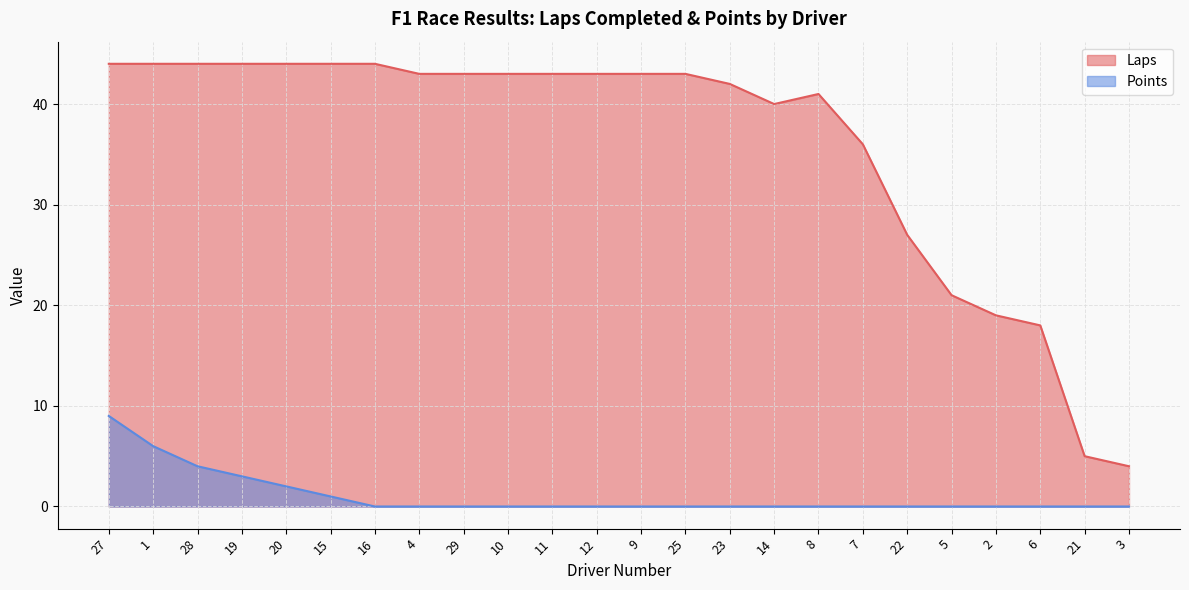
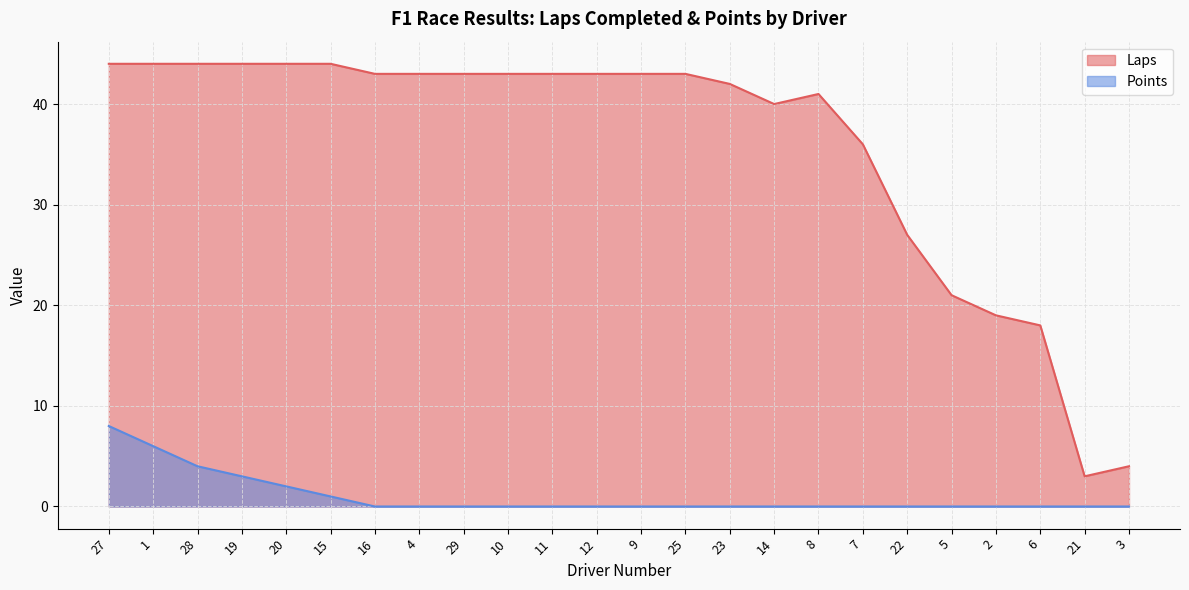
  {
    "Laps": {
      "27": 44,
      "1": 44,
      "28": 44,
      "19": 44,
      "20": 44,
      "15": 44,
-     "16": 44,
+     "16": 43,
      "4": 43,
      "29": 43,
      "10": 43,
      "11": 43,
      "12": 43,
      "9": 43,
      "25": 43,
      "23": 42,
      "14": 40,
      "8": 41,
      "7": 36,
      "22": 27,
      "5": 21,
      "2": 19,
      "6": 18,
-     "21": 5,
+     "21": 3,
      "3": 4
    },
    "Points": {
-     "27": 9,
+     "27": 8,
      "1": 6,
      "28": 4,
      "19": 3,
      "20": 2,
      "15": 1,
      "16": 0,
      "4": 0,
      "29": 0,
      "10": 0,
      "11": 0,
      "12": 0,
      "9": 0,
      "25": 0,
      "23": 0,
      "14": 0,
      "8": 0,
      "7": 0,
      "22": 0,
      "5": 0,
      "2": 0,
      "6": 0,
      "21": 0,
      "3": 0
    }
  }
